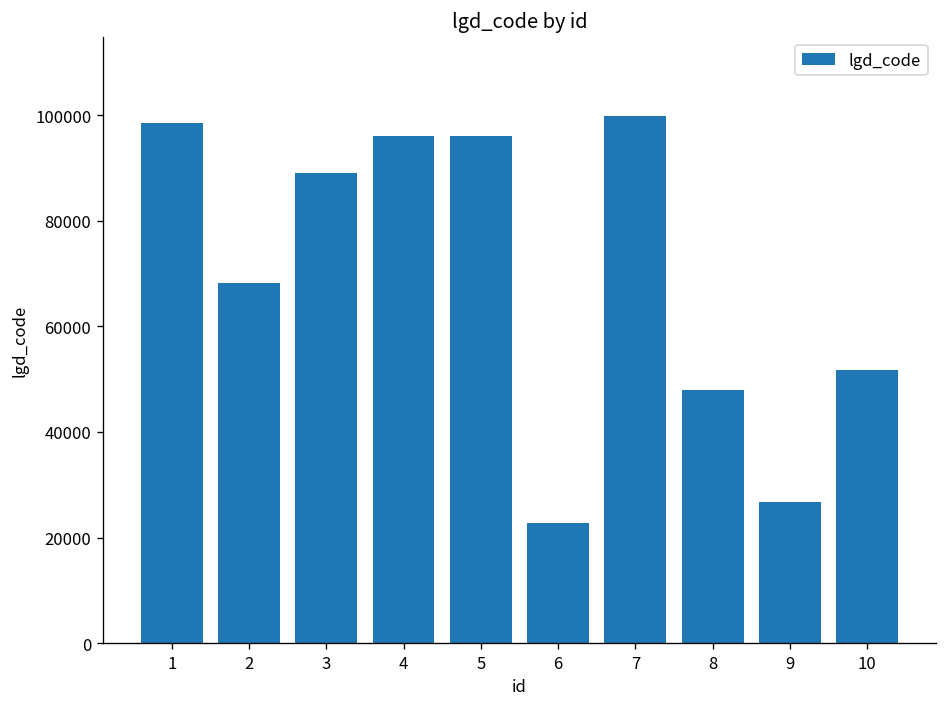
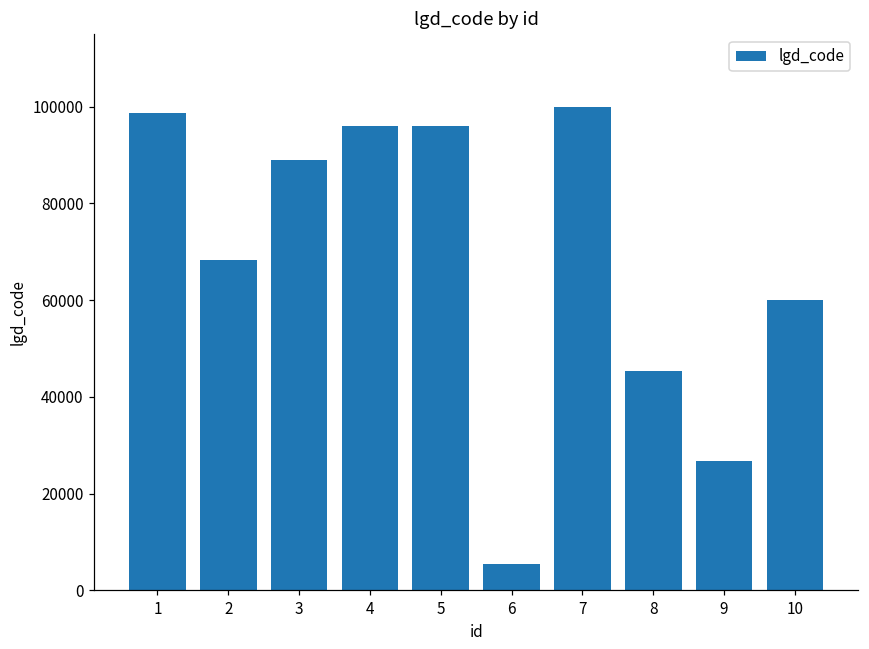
  {
    "1": 99000,
    "2": 68000,
    "3": 89000,
    "4": 96000,
    "5": 96000,
-   "6": 23000,
+   "6": 5000,
    "7": 100000,
-   "8": 48000,
+   "8": 45000,
    "9": 27000,
-   "10": 52000
+   "10": 60000
  }
